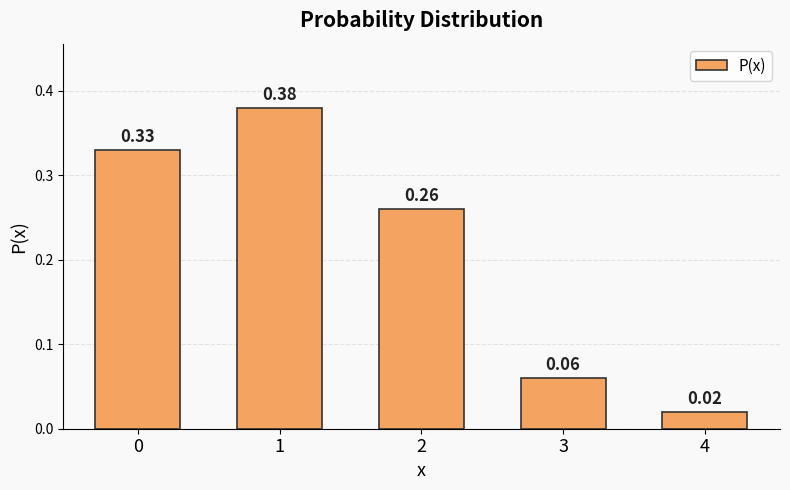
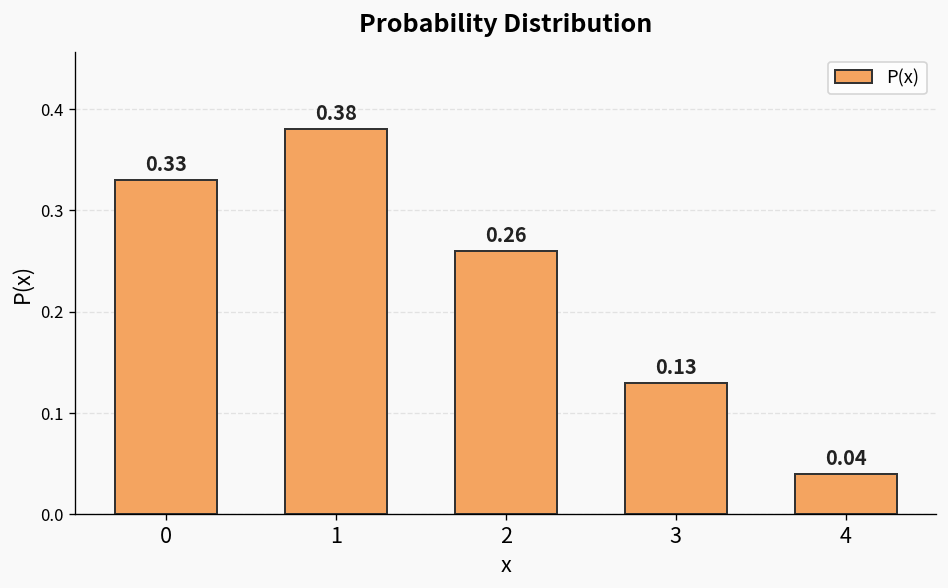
  {
    "0": 0.33,
    "1": 0.38,
    "2": 0.26,
-   "3": 0.06,
-   "4": 0.02
+   "3": 0.13,
+   "4": 0.04
  }
